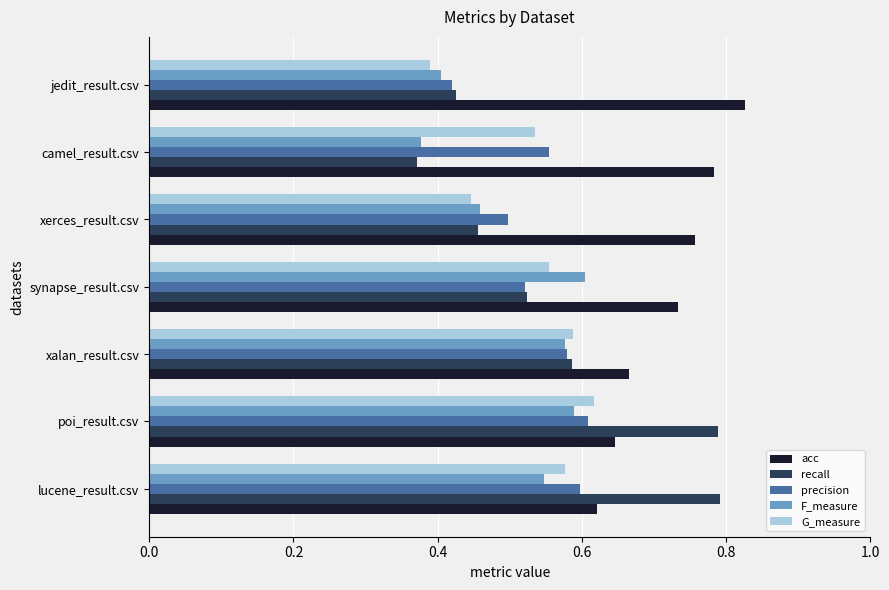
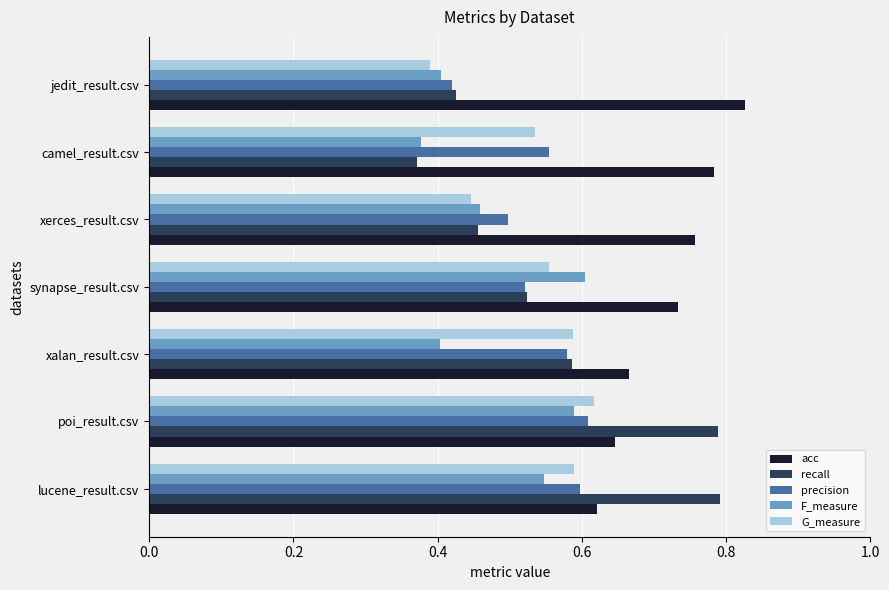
  {
    "acc": {
      "jedit_result.csv": 0.83,
      "camel_result.csv": 0.78,
      "xerces_result.csv": 0.76,
      "synapse_result.csv": 0.73,
      "xalan_result.csv": 0.66,
      "poi_result.csv": 0.65,
      "lucene_result.csv": 0.62
    },
    "recall": {
      "jedit_result.csv": 0.42,
      "camel_result.csv": 0.37,
      "xerces_result.csv": 0.46,
      "synapse_result.csv": 0.52,
      "xalan_result.csv": 0.59,
      "poi_result.csv": 0.79,
      "lucene_result.csv": 0.79
    },
    "precision": {
      "jedit_result.csv": 0.42,
      "camel_result.csv": 0.55,
      "xerces_result.csv": 0.50,
      "synapse_result.csv": 0.52,
      "xalan_result.csv": 0.58,
      "poi_result.csv": 0.61,
      "lucene_result.csv": 0.60
    },
    "F_measure": {
      "jedit_result.csv": 0.40,
      "camel_result.csv": 0.38,
      "xerces_result.csv": 0.46,
      "synapse_result.csv": 0.60,
-     "xalan_result.csv": 0.58,
+     "xalan_result.csv": 0.40,
      "poi_result.csv": 0.59,
      "lucene_result.csv": 0.55
    },
    "G_measure": {
      "jedit_result.csv": 0.39,
      "camel_result.csv": 0.53,
      "xerces_result.csv": 0.45,
      "synapse_result.csv": 0.56,
      "xalan_result.csv": 0.59,
      "poi_result.csv": 0.62,
-     "lucene_result.csv": 0.58
+     "lucene_result.csv": 0.59
    }
  }
